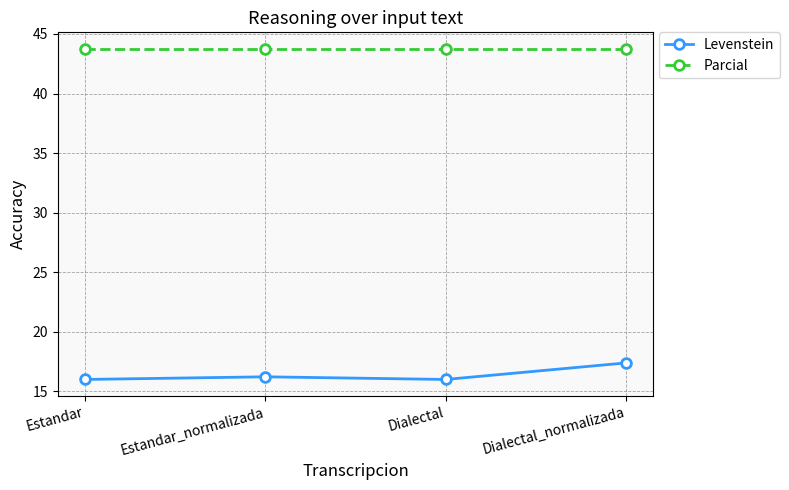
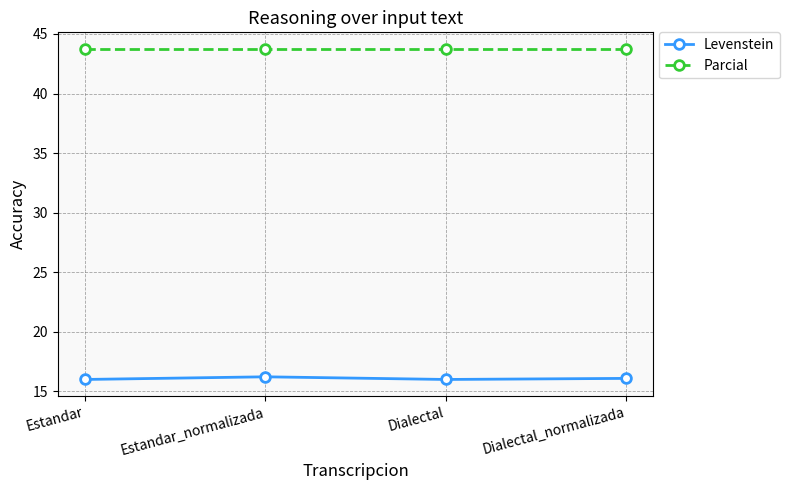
  {
    "Levenstein": {
      "Estandar": 16.0,
      "Estandar_normalizada": 16.2,
      "Dialectal": 16.0,
-     "Dialectal_normalizada": 17.4
+     "Dialectal_normalizada": 16.1
    },
    "Parcial": {
      "Estandar": 43.8,
      "Estandar_normalizada": 43.8,
      "Dialectal": 43.8,
      "Dialectal_normalizada": 43.8
    }
  }
